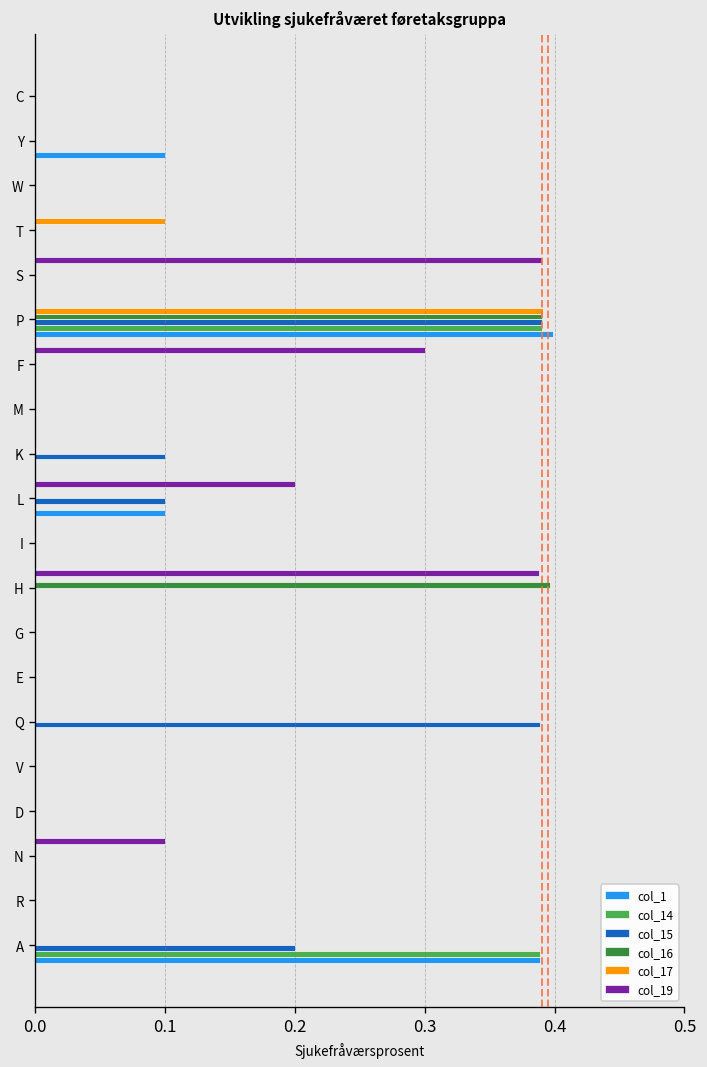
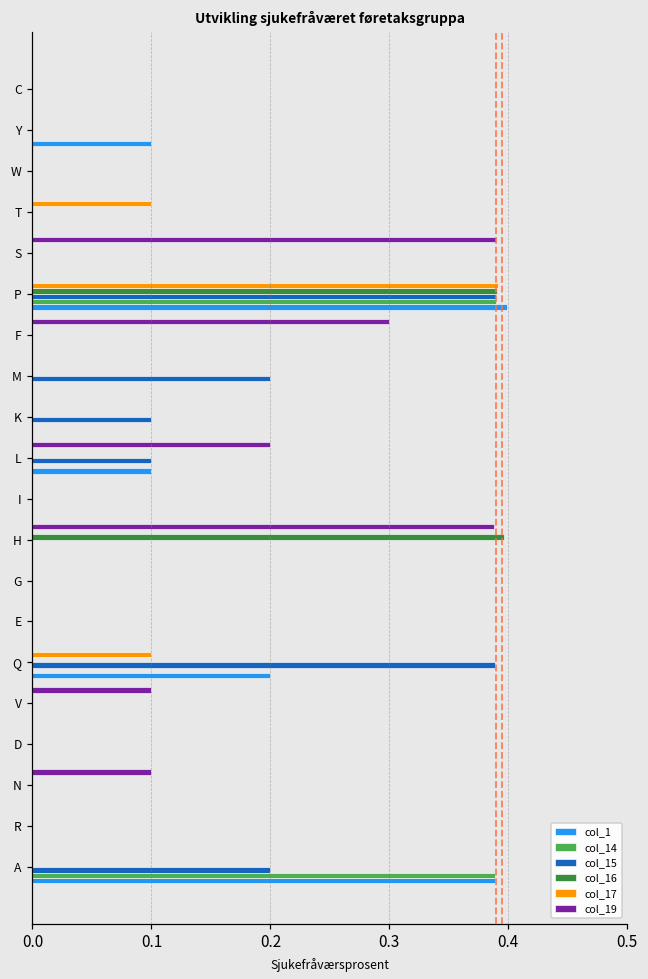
  {
    "col_1": {
      "C": 0.0,
      "Y": 0.1,
      "W": 0.0,
      "T": 0.0,
      "S": 0.0,
      "P": 0.4,
      "F": 0.0,
      "M": 0.0,
      "K": 0.0,
      "L": 0.1,
      "I": 0.0,
      "H": 0.0,
      "G": 0.0,
      "E": 0.0,
-     "Q": 0.0,
+     "Q": 0.2,
      "V": 0.0,
      "D": 0.0,
      "N": 0.0,
      "R": 0.0,
      "A": 0.389
    },
    "col_15": {
      "C": 0.0,
      "Y": 0.0,
      "W": 0.0,
      "T": 0.0,
      "S": 0.0,
      "P": 0.390,
      "F": 0.0,
-     "M": 0.0,
+     "M": 0.2,
      "K": 0.1,
      "L": 0.1,
      "I": 0.0,
      "H": 0.0,
      "G": 0.0,
      "E": 0.0,
      "Q": 0.389,
      "V": 0.0,
      "D": 0.0,
      "N": 0.0,
      "R": 0.0,
      "A": 0.2
    },
    "col_17": {
      "C": 0.0,
      "Y": 0.0,
      "W": 0.0,
      "T": 0.1,
      "S": 0.0,
      "P": 0.391,
      "F": 0.0,
      "M": 0.0,
      "K": 0.0,
      "L": 0.0,
      "I": 0.0,
      "H": 0.0,
      "G": 0.0,
      "E": 0.0,
-     "Q": 0.0,
+     "Q": 0.1,
      "V": 0.0,
      "D": 0.0,
      "N": 0.0,
      "R": 0.0,
      "A": 0.0
    },
    "col_19": {
      "C": 0.0,
      "Y": 0.0,
      "W": 0.0,
      "T": 0.0,
      "S": 0.390,
      "P": 0.0,
      "F": 0.3,
      "M": 0.0,
      "K": 0.0,
      "L": 0.2,
      "I": 0.0,
      "H": 0.388,
      "G": 0.0,
      "E": 0.0,
      "Q": 0.0,
-     "V": 0.0,
+     "V": 0.1,
      "D": 0.0,
      "N": 0.1,
      "R": 0.0,
      "A": 0.0
    }
  }
